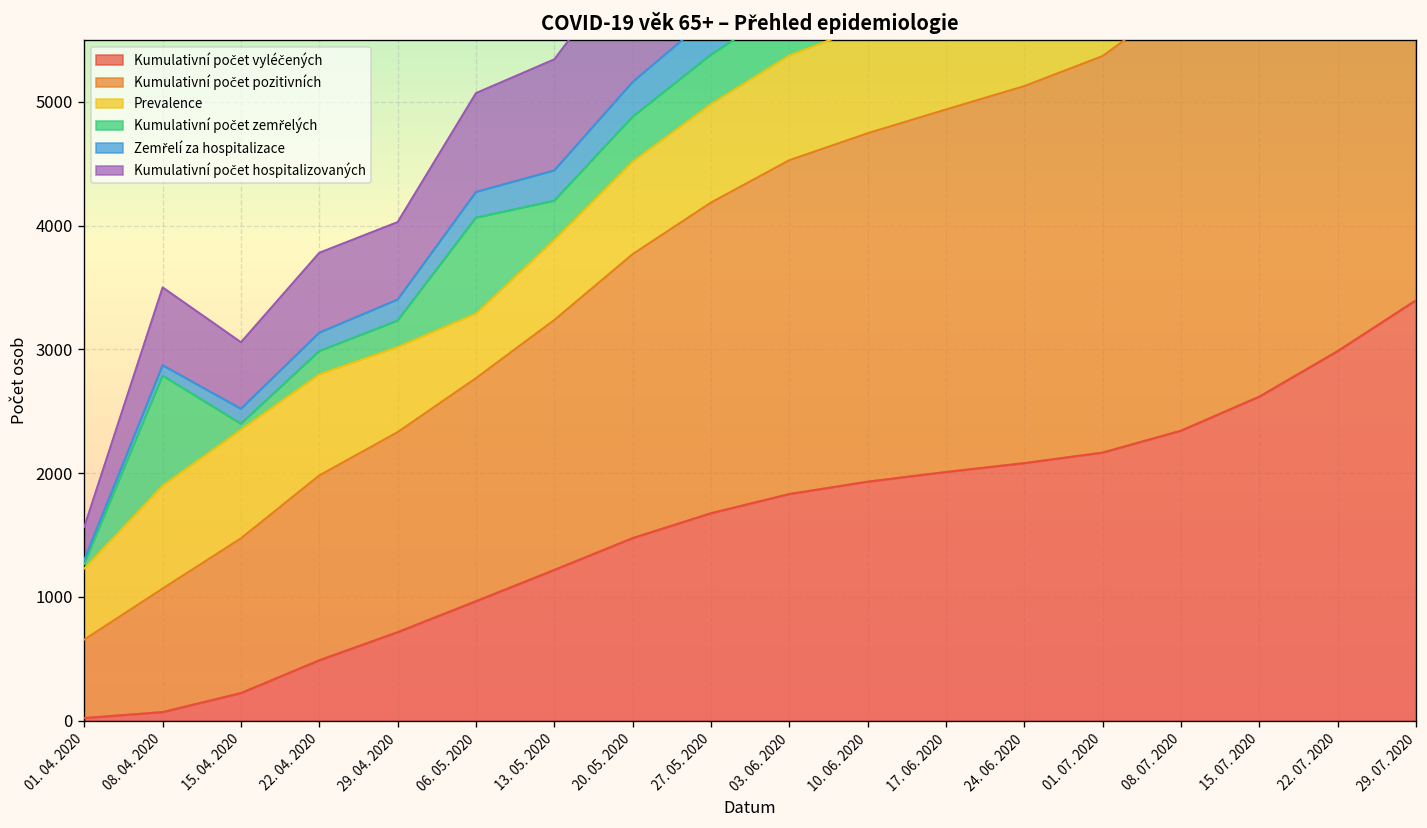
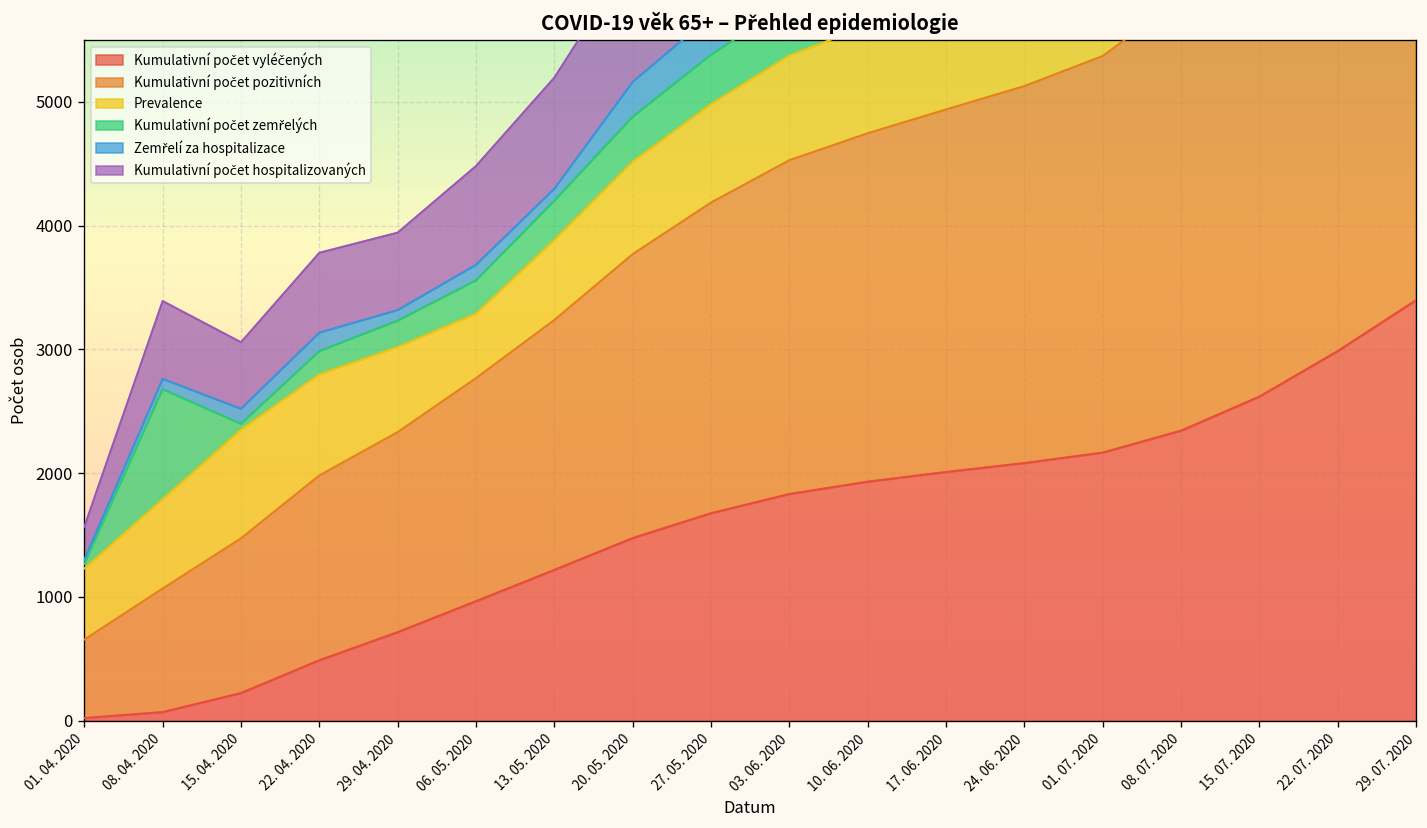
  {
    "Prevalence": {
      "01. 04. 2020": 570,
-     "08. 04. 2020": 830,
+     "08. 04. 2020": 720,
      "15. 04. 2020": 880,
      "22. 04. 2020": 820,
      "29. 04. 2020": 690,
      "06. 05. 2020": 520,
      "13. 05. 2020": 650,
      "20. 05. 2020": 750,
      "27. 05. 2020": 800,
      "03. 06. 2020": 850
    },
    "Kumulativní počet zemřelých": {
      "01. 04. 2020": 40,
      "08. 04. 2020": 890,
      "15. 04. 2020": 50,
      "22. 04. 2020": 190,
      "29. 04. 2020": 210,
-     "06. 05. 2020": 770,
+     "06. 05. 2020": 270,
      "13. 05. 2020": 320,
      "20. 05. 2020": 360,
      "27. 05. 2020": 400
    },
    "Zemřelí za hospitalizace": {
      "01. 04. 2020": 30,
      "08. 04. 2020": 80,
      "15. 04. 2020": 120,
      "22. 04. 2020": 150,
-     "29. 04. 2020": 170,
-     "06. 05. 2020": 210,
-     "13. 05. 2020": 250,
+     "29. 04. 2020": 90,
+     "06. 05. 2020": 130,
+     "13. 05. 2020": 100,
      "20. 05. 2020": 280
    },
    "Kumulativní počet hospitalizovaných": {
      "01. 04. 2020": 270,
      "08. 04. 2020": 630,
      "15. 04. 2020": 540,
      "22. 04. 2020": 650,
      "29. 04. 2020": 630,
      "06. 05. 2020": 800,
      "13. 05. 2020": 900
    }
  }
